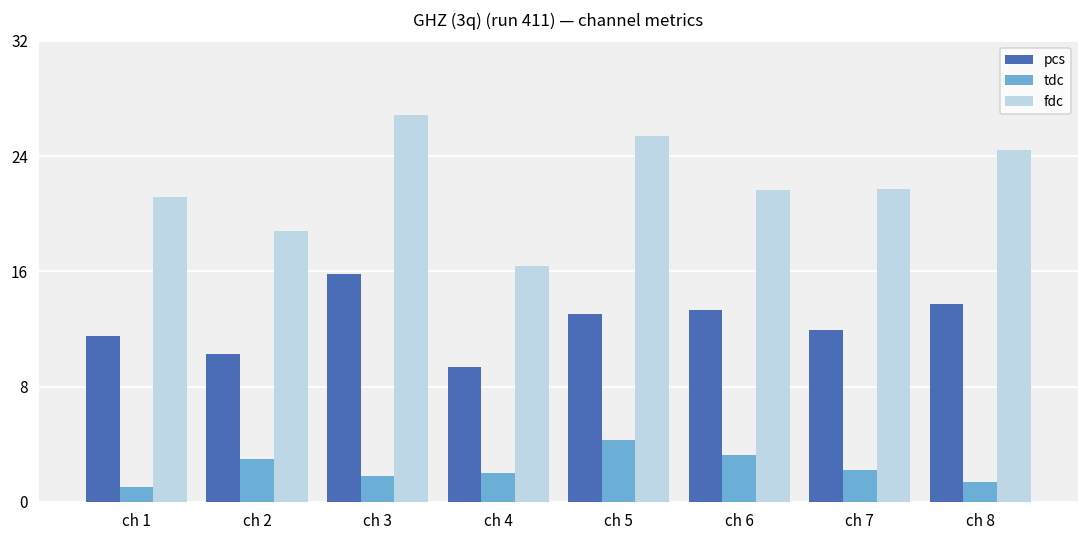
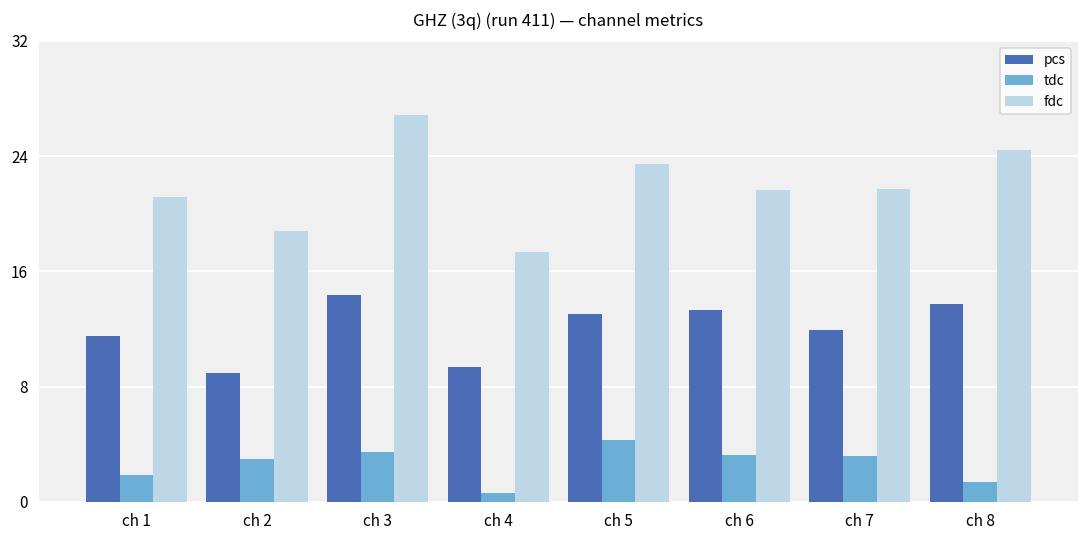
  {
    "pcs": {
      "ch 1": 11.5,
-     "ch 2": 10.2,
-     "ch 3": 15.8,
+     "ch 2": 8.9,
+     "ch 3": 14.3,
      "ch 4": 9.4,
      "ch 5": 13.0,
      "ch 6": 13.3,
      "ch 7": 12.0,
      "ch 8": 13.8
    },
    "tdc": {
-     "ch 1": 1.0,
+     "ch 1": 1.8,
      "ch 2": 3.0,
-     "ch 3": 1.8,
-     "ch 4": 2.0,
+     "ch 3": 3.4,
+     "ch 4": 0.6,
      "ch 5": 4.3,
      "ch 6": 3.3,
-     "ch 7": 2.2,
+     "ch 7": 3.2,
      "ch 8": 1.4
    },
    "fdc": {
      "ch 1": 21.1,
      "ch 2": 18.8,
      "ch 3": 26.9,
-     "ch 4": 16.4,
-     "ch 5": 25.4,
+     "ch 4": 17.3,
+     "ch 5": 23.4,
      "ch 6": 21.6,
      "ch 7": 21.7,
      "ch 8": 24.4
    }
  }
